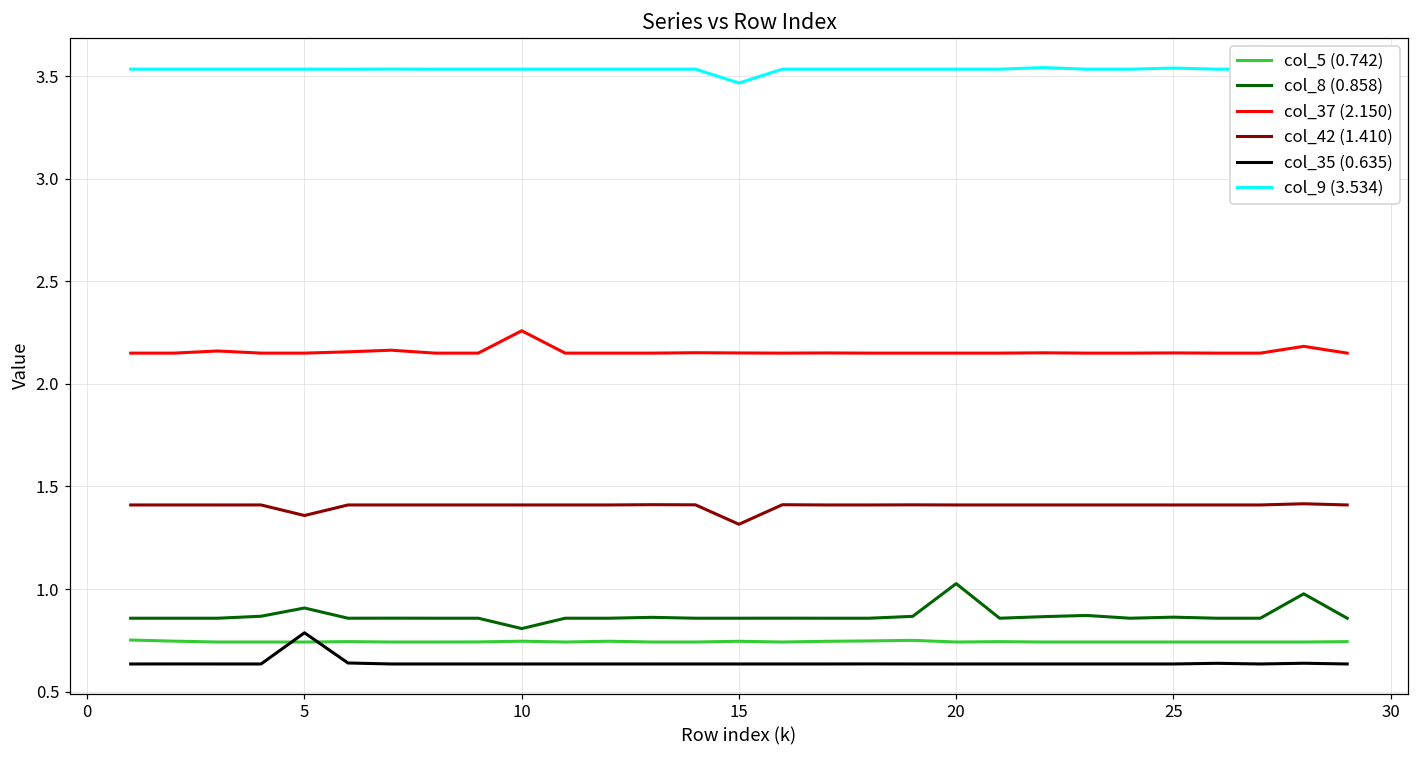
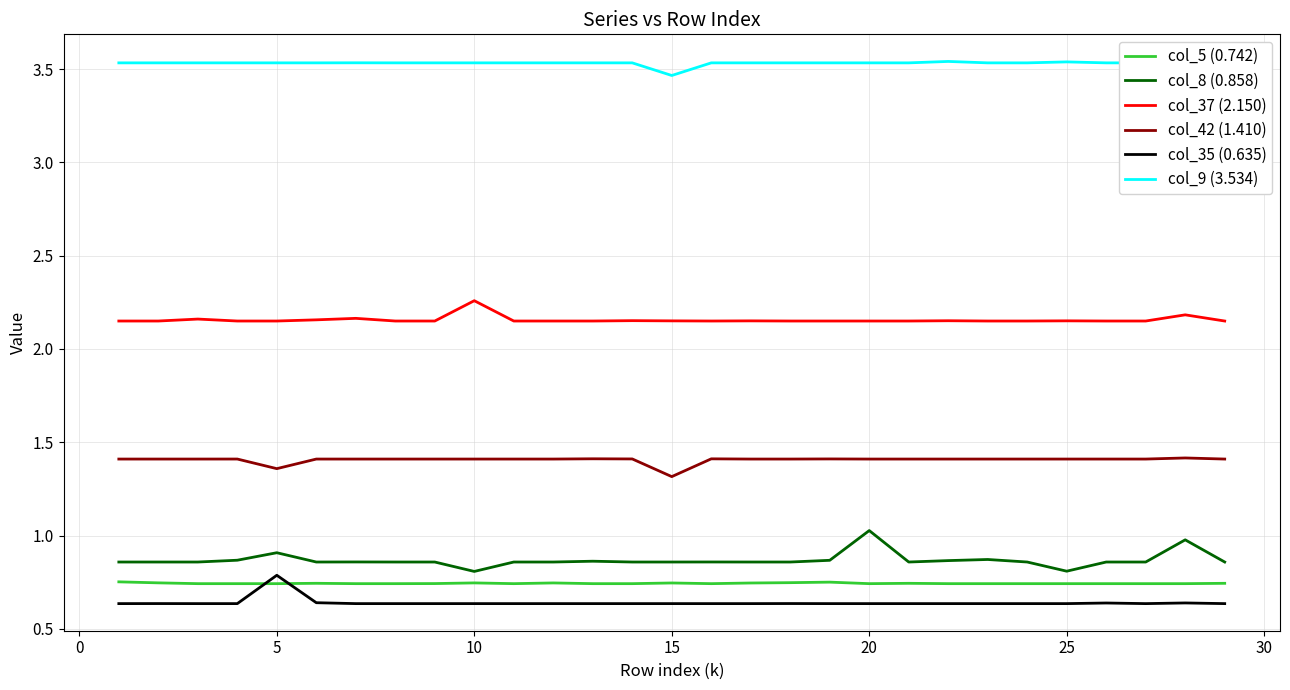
  {
    "col_5 (0.742)": {
      "5": 0.74,
      "10": 0.75,
      "15": 0.75,
      "20": 0.74,
      "25": 0.74
    },
    "col_8 (0.858)": {
      "5": 0.91,
      "10": 0.81,
      "15": 0.86,
      "20": 1.03,
-     "25": 0.86
+     "25": 0.81
    },
    "col_37 (2.150)": {
      "5": 2.15,
      "10": 2.26,
      "15": 2.15,
      "20": 2.15,
      "25": 2.15
    },
    "col_42 (1.410)": {
      "5": 1.36,
      "10": 1.41,
      "15": 1.32,
      "20": 1.41,
      "25": 1.41
    },
    "col_35 (0.635)": {
      "5": 0.79,
      "10": 0.64,
      "15": 0.64,
      "20": 0.64,
      "25": 0.64
    },
    "col_9 (3.534)": {
      "5": 3.53,
      "10": 3.53,
      "15": 3.47,
      "20": 3.53,
      "25": 3.54
    }
  }
